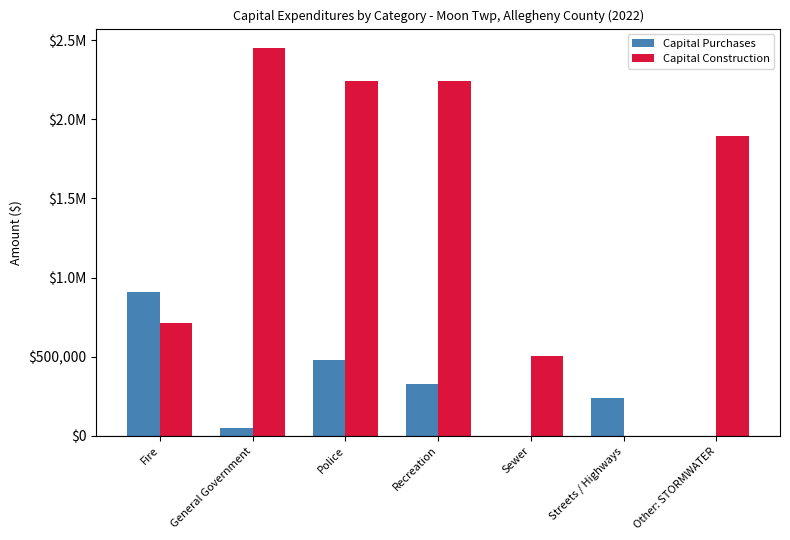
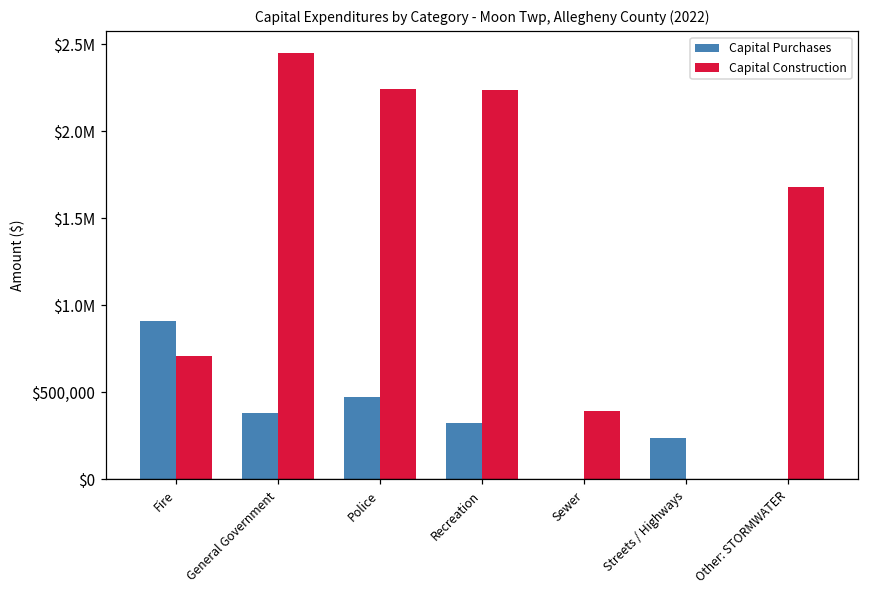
  {
    "Capital Purchases": {
      "Fire": "$910,000",
-     "General Government": "$50,000",
+     "General Government": "$380,000",
      "Police": "$480,000",
      "Recreation": "$330,000",
      "Sewer": "$0",
      "Streets / Highways": "$240,000",
      "Other: STORMWATER": "$0"
    },
    "Capital Construction": {
      "Fire": "$710,000",
      "General Government": "$2,450,000",
      "Police": "$2,240,000",
      "Recreation": "$2,240,000",
-     "Sewer": "$510,000",
+     "Sewer": "$390,000",
      "Streets / Highways": "$0",
-     "Other: STORMWATER": "$1,890,000"
+     "Other: STORMWATER": "$1,680,000"
    }
  }
